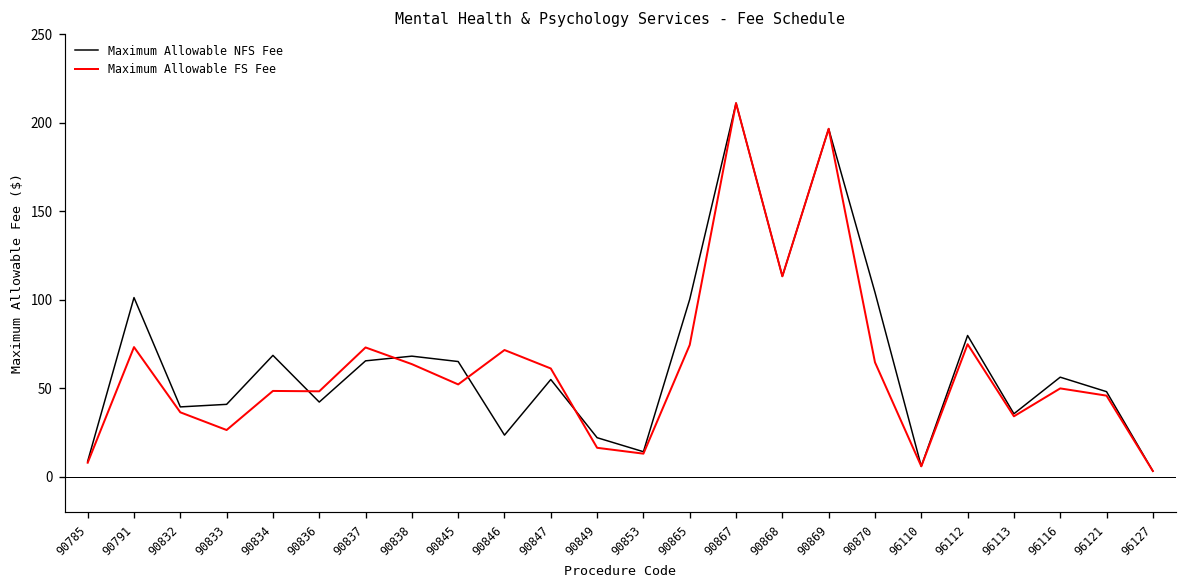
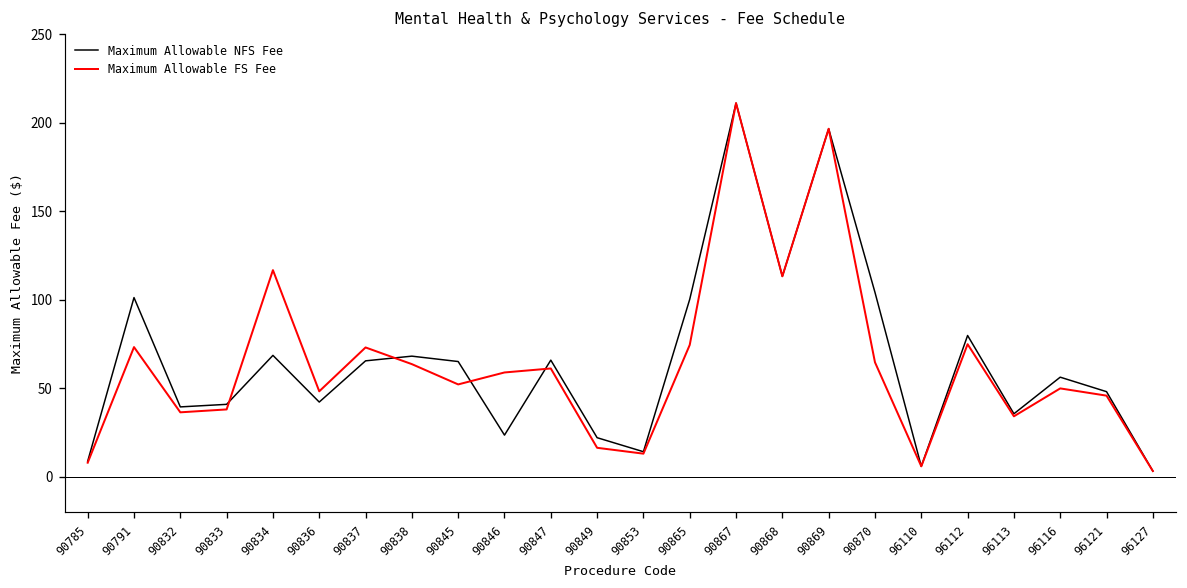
  {
    "Maximum Allowable NFS Fee": {
      "90791": 101,
      "90832": 39,
      "90833": 41,
      "90834": 69,
      "90836": 42,
      "90837": 65,
      "90838": 68,
      "90845": 65,
      "90846": 24,
-     "90847": 55,
+     "90847": 66,
      "90849": 22,
      "90865": 100,
      "90870": 104,
      "96112": 80,
      "96116": 56,
      "96121": 48
    },
    "Maximum Allowable FS Fee": {
      "90791": 73,
      "90832": 36,
-     "90833": 26,
-     "90834": 48,
+     "90833": 38,
+     "90834": 117,
      "90836": 48,
      "90837": 73,
      "90838": 64,
      "90845": 52,
-     "90846": 72,
+     "90846": 59,
      "90847": 61,
      "90849": 16,
      "90865": 74,
      "90870": 65,
      "96112": 75,
      "96116": 50,
      "96121": 46
    }
  }
